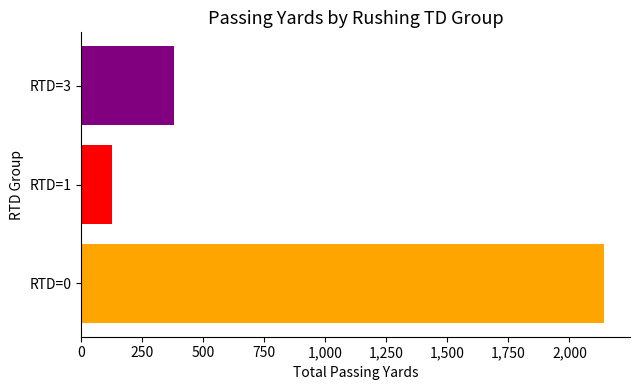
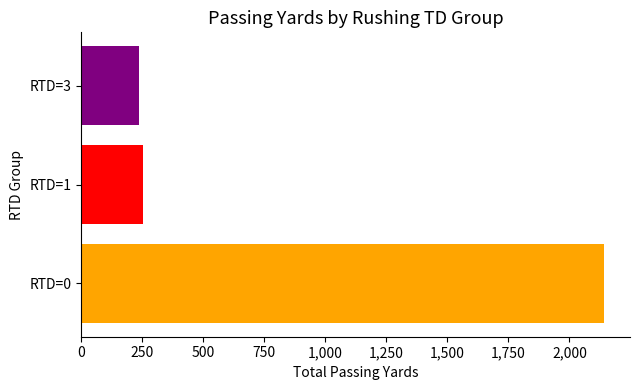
  {
-   "RTD=3": "380",
-   "RTD=1": "130",
+   "RTD=3": "240",
+   "RTD=1": "250",
    "RTD=0": "2,140"
  }
